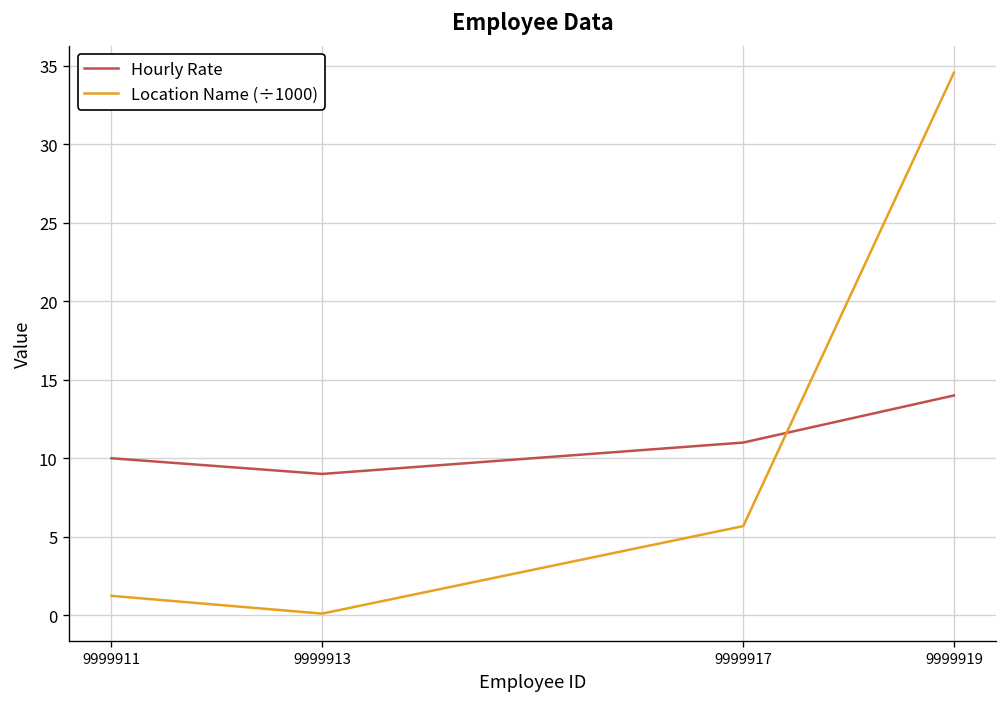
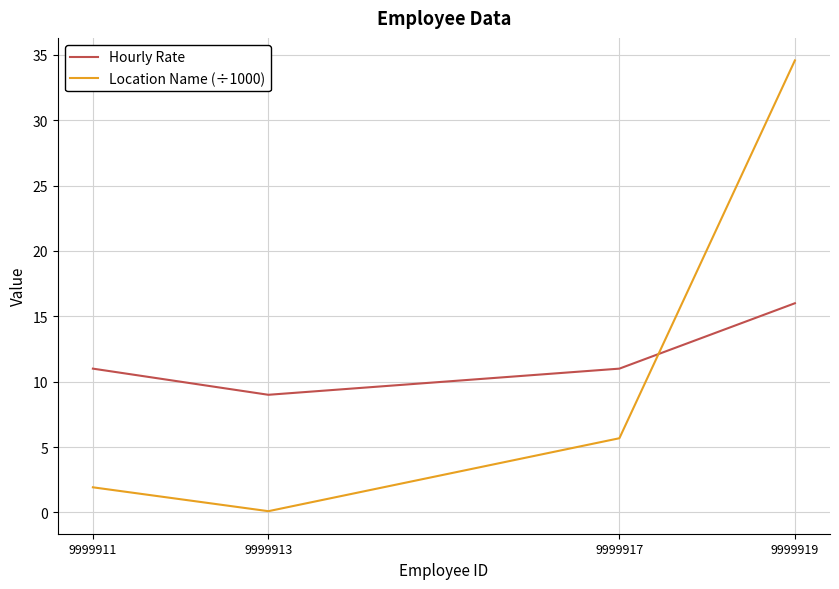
  {
    "Hourly Rate": {
-     "9999911": 10,
+     "9999911": 11,
      "9999913": 9,
      "9999917": 11,
-     "9999919": 14
+     "9999919": 16
    },
    "Location Name (÷1000)": {
-     "9999911": 1.2,
+     "9999911": 1.9,
      "9999913": 0.1,
      "9999917": 5.7,
      "9999919": 34.6
    }
  }
